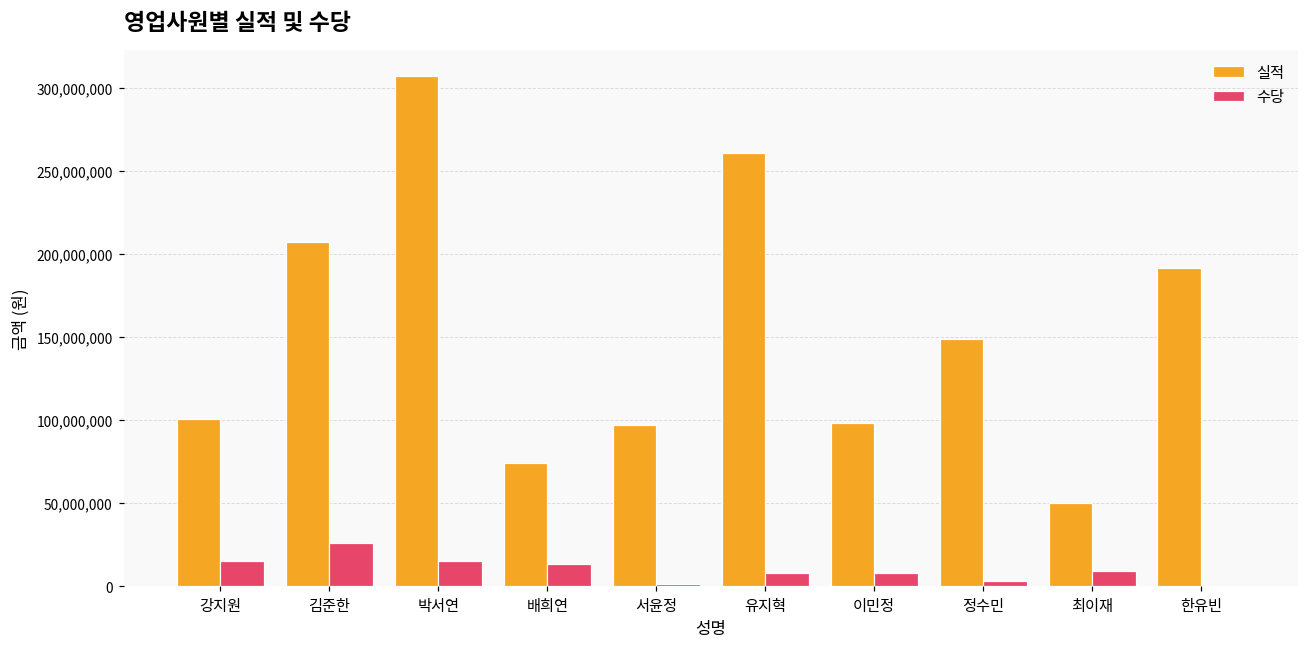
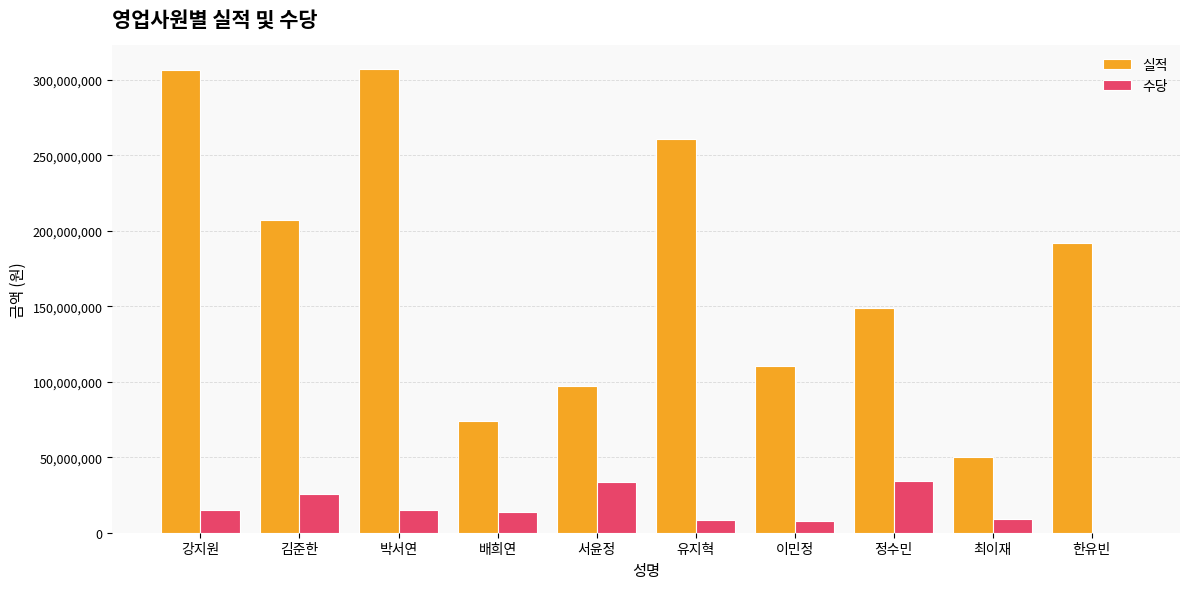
  {
    "실적": {
-     "강지원": "101,000,000",
+     "강지원": "306,000,000",
      "김준한": "207,000,000",
      "박서연": "307,000,000",
      "배희연": "74,000,000",
      "서윤정": "97,000,000",
      "유지혁": "261,000,000",
-     "이민정": "98,000,000",
+     "이민정": "110,000,000",
      "정수민": "149,000,000",
      "최이재": "50,000,000",
      "한유빈": "192,000,000"
    },
    "수당": {
      "강지원": "15,000,000",
      "김준한": "26,000,000",
      "박서연": "15,000,000",
      "배희연": "14,000,000",
-     "서윤정": "1,000,000",
+     "서윤정": "34,000,000",
      "유지혁": "8,000,000",
      "이민정": "8,000,000",
-     "정수민": "3,000,000",
+     "정수민": "34,000,000",
      "최이재": "9,000,000",
      "한유빈": "0"
    }
  }
